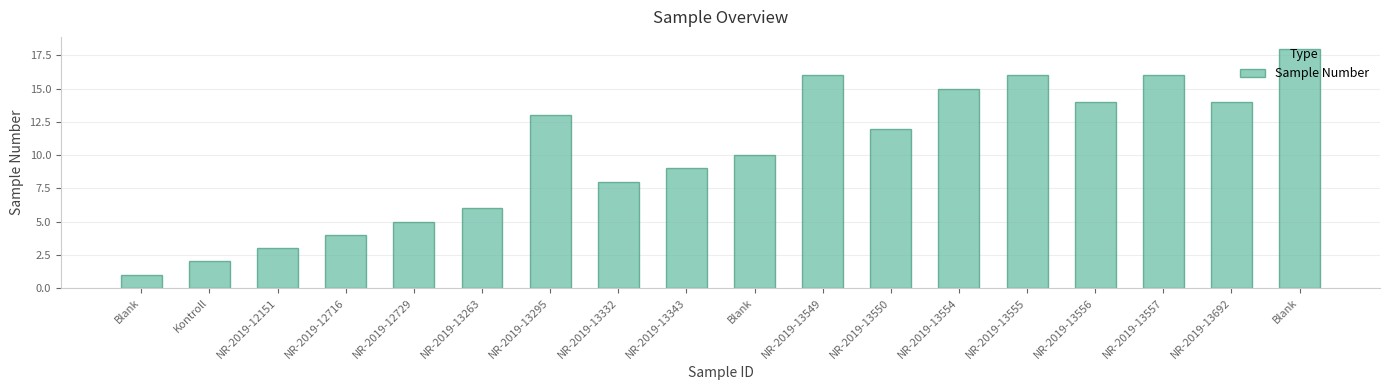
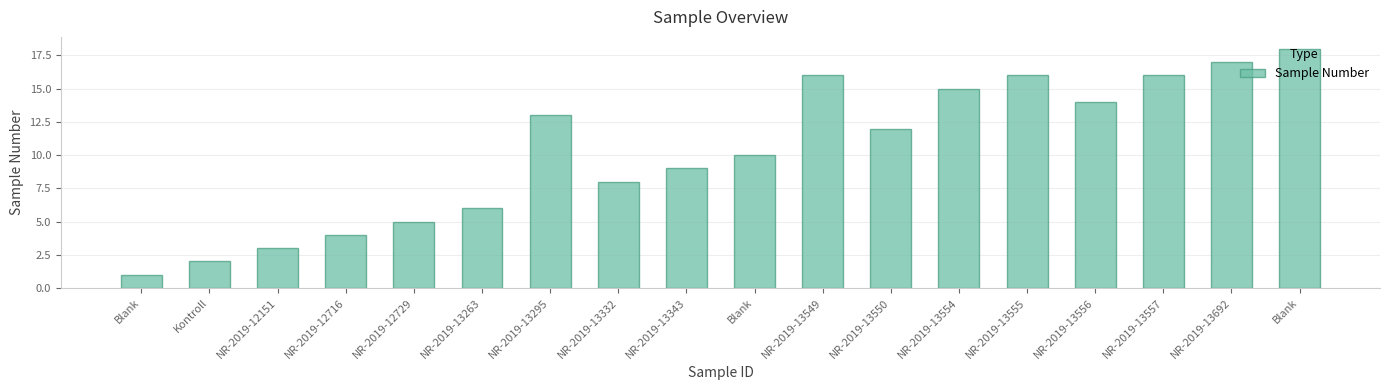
  {
    "Kontroll": 2,
    "NR-2019-12151": 3,
    "NR-2019-12716": 4,
    "NR-2019-12729": 5,
    "NR-2019-13263": 6,
    "NR-2019-13295": 13,
    "NR-2019-13332": 8,
    "NR-2019-13343": 9,
    "NR-2019-13549": 16,
    "NR-2019-13550": 12,
    "NR-2019-13554": 15,
    "NR-2019-13555": 16,
    "NR-2019-13556": 14,
    "NR-2019-13557": 16,
-   "NR-2019-13692": 14
+   "NR-2019-13692": 17
  }
